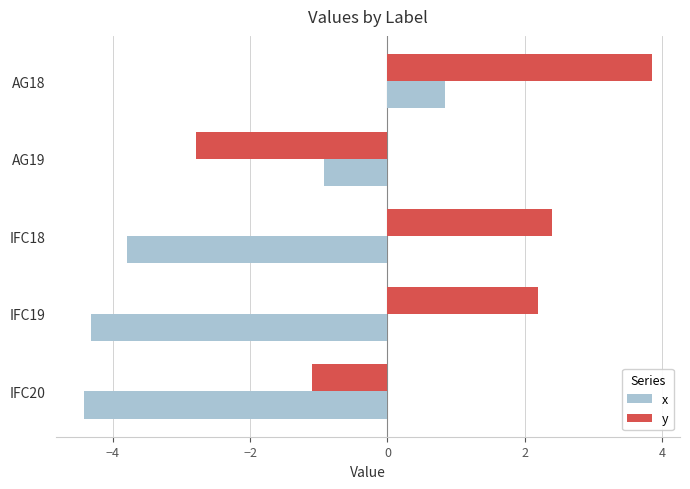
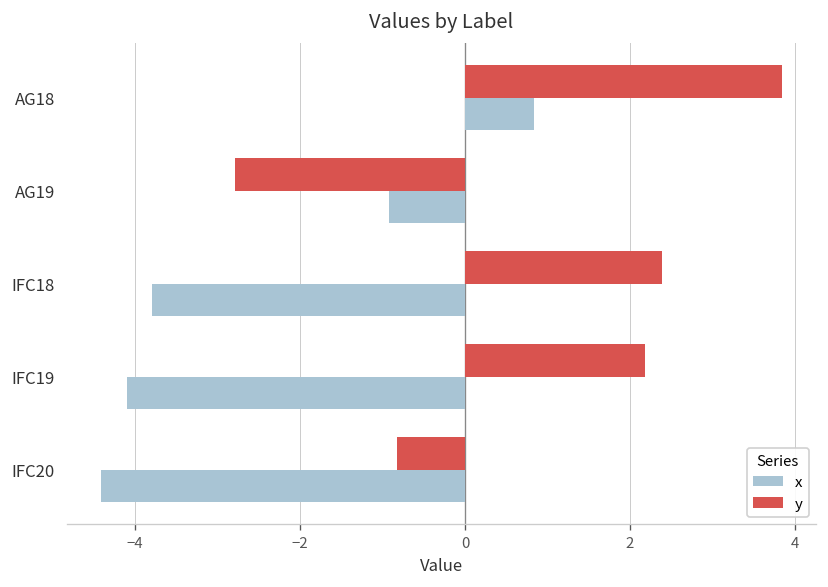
  {
    "x": {
      "AG18": 0.8,
      "AG19": -0.9,
      "IFC18": -3.8,
-     "IFC19": -4.3,
+     "IFC19": -4.1,
      "IFC20": -4.4
    },
    "y": {
      "AG18": 3.8,
      "AG19": -2.8,
      "IFC18": 2.4,
      "IFC19": 2.2,
-     "IFC20": -1.1
+     "IFC20": -0.8
    }
  }
